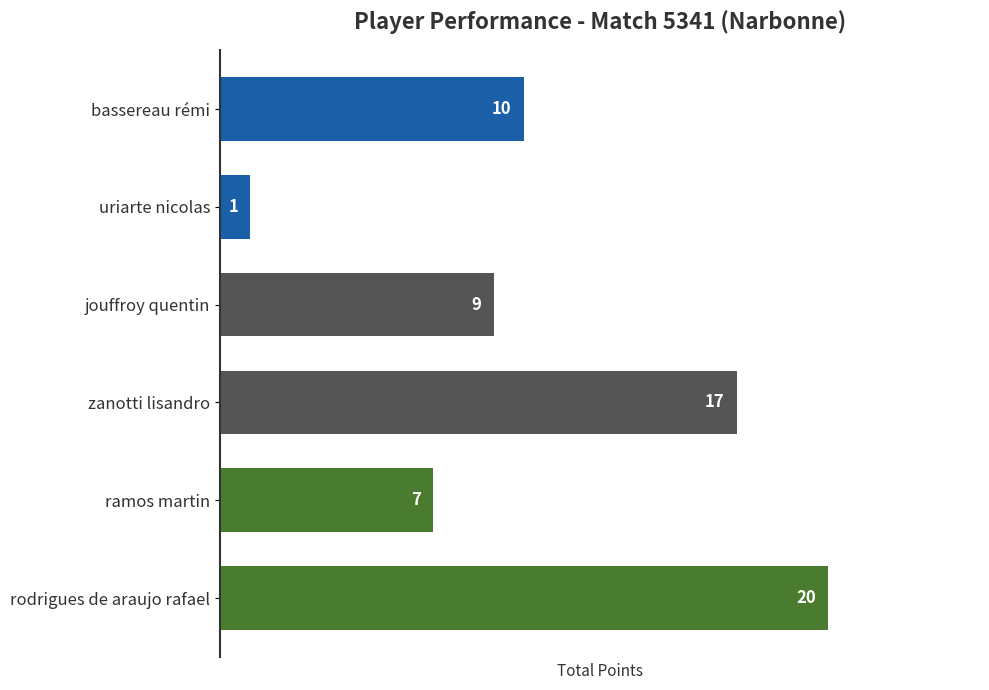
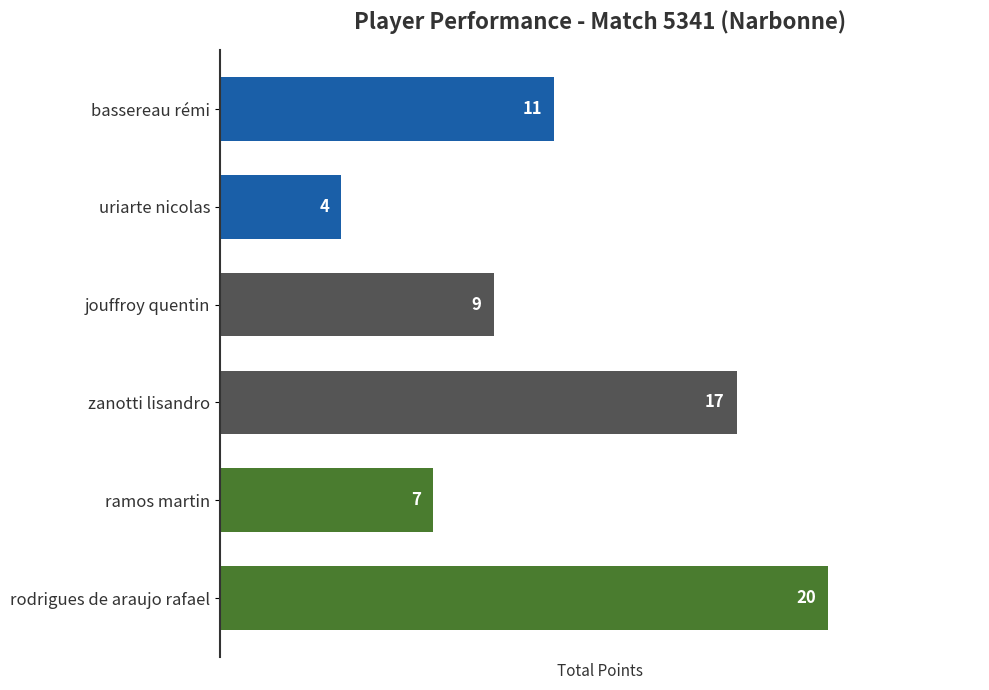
  {
-   "bassereau rémi": 10,
-   "uriarte nicolas": 1,
+   "bassereau rémi": 11,
+   "uriarte nicolas": 4,
    "jouffroy quentin": 9,
    "zanotti lisandro": 17,
    "ramos martin": 7,
    "rodrigues de araujo rafael": 20
  }
